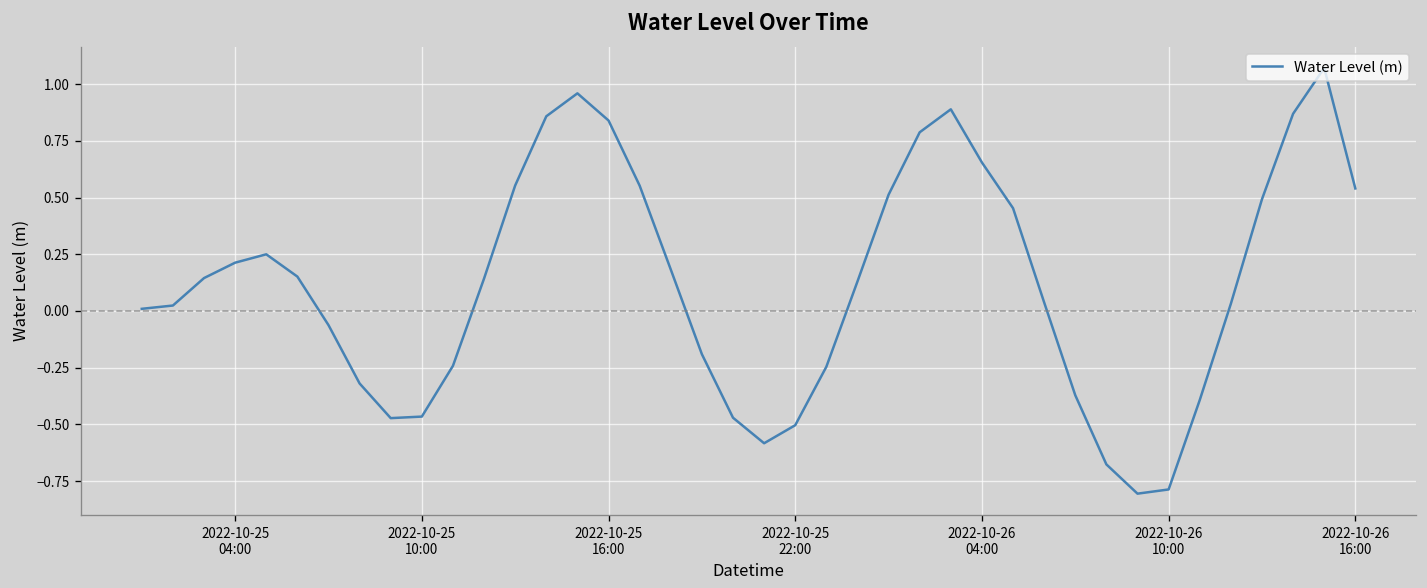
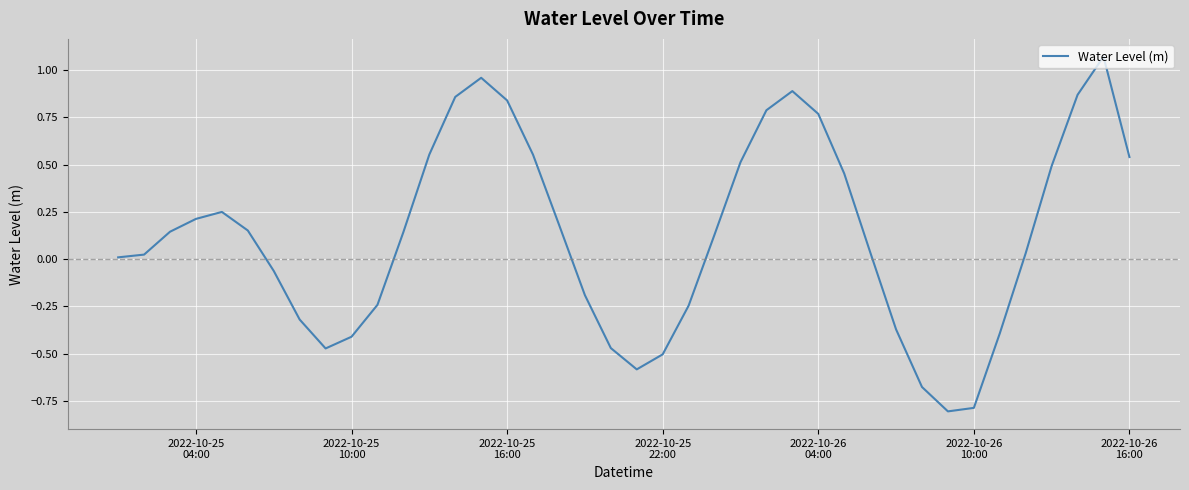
  {
    "2022-10-25 04:00": 0.21,
-   "2022-10-25 10:00": -0.47,
+   "2022-10-25 10:00": -0.41,
    "2022-10-25 16:00": 0.84,
    "2022-10-25 22:00": -0.50,
-   "2022-10-26 04:00": 0.65,
+   "2022-10-26 04:00": 0.77,
    "2022-10-26 10:00": -0.79,
    "2022-10-26 16:00": 0.54
  }
